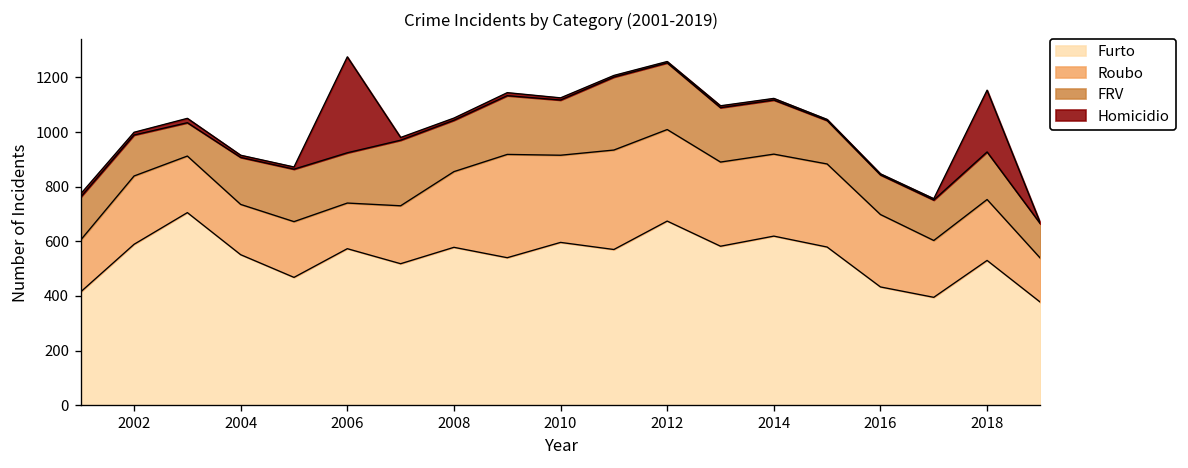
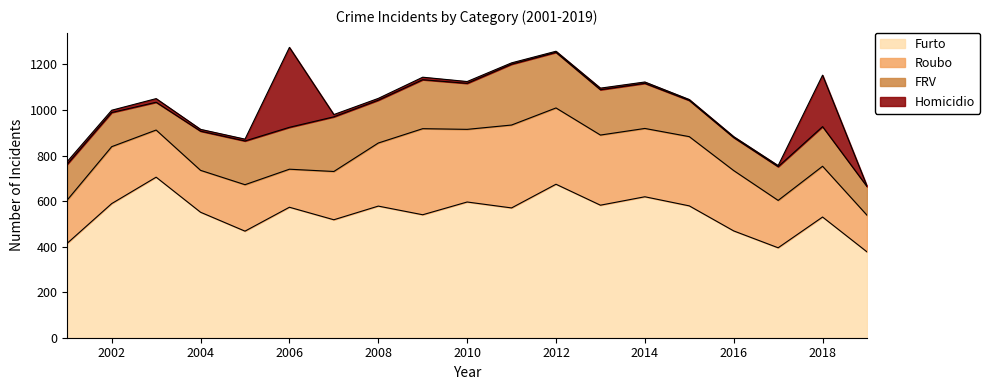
  {
    "Furto": {
      "2002": 590,
      "2004": 550,
      "2006": 570,
      "2008": 580,
      "2010": 600,
      "2012": 670,
      "2014": 620,
-     "2016": 430,
+     "2016": 470,
      "2018": 530
    },
    "Homicidio": {
      "2006": 350,
      "2018": 230
    }
  }
